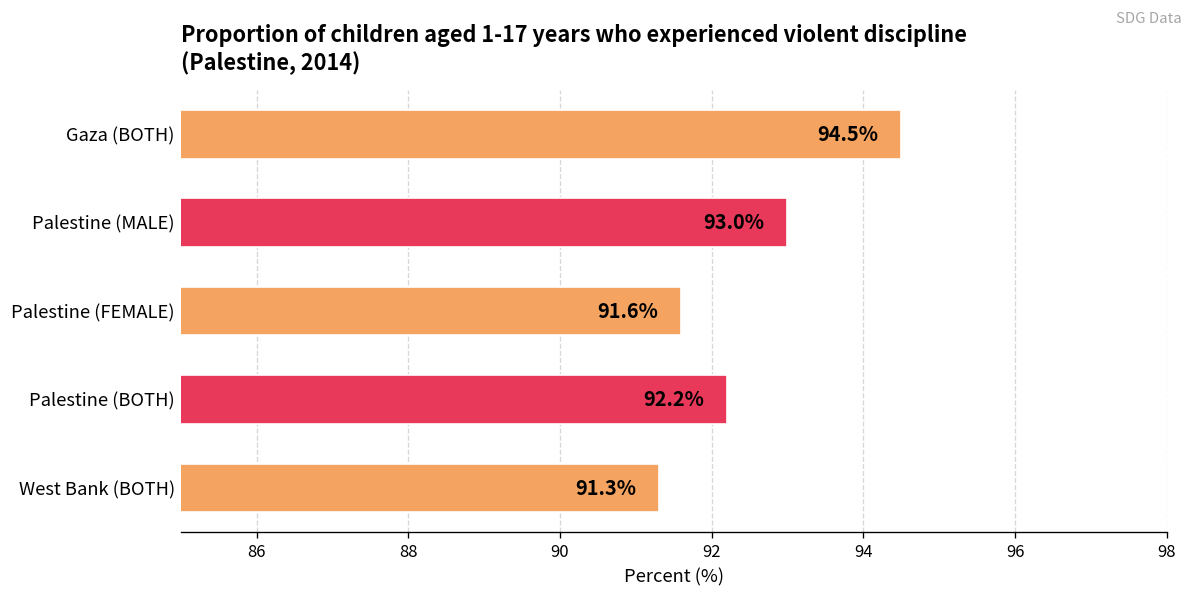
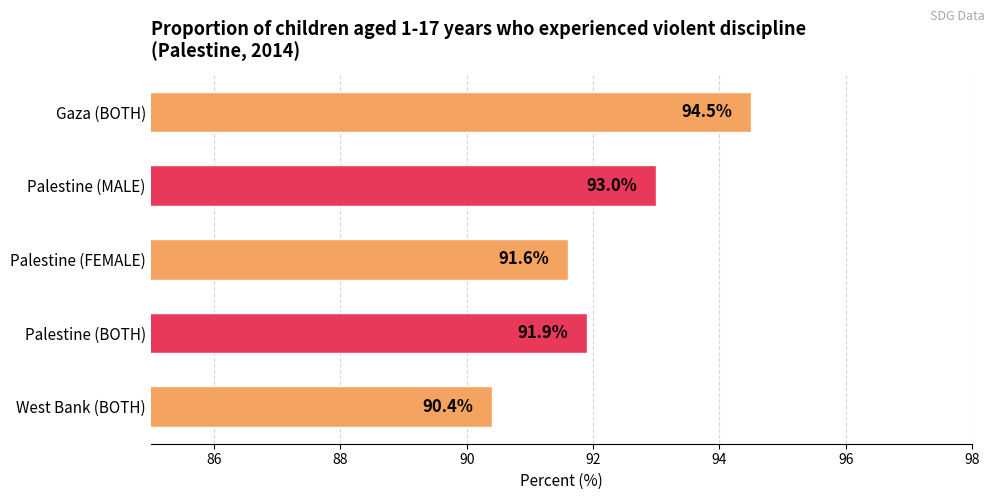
  {
    "Gaza (BOTH)": "94.5%",
    "Palestine (MALE)": "93.0%",
    "Palestine (FEMALE)": "91.6%",
-   "Palestine (BOTH)": "92.2%",
-   "West Bank (BOTH)": "91.3%"
+   "Palestine (BOTH)": "91.9%",
+   "West Bank (BOTH)": "90.4%"
  }
